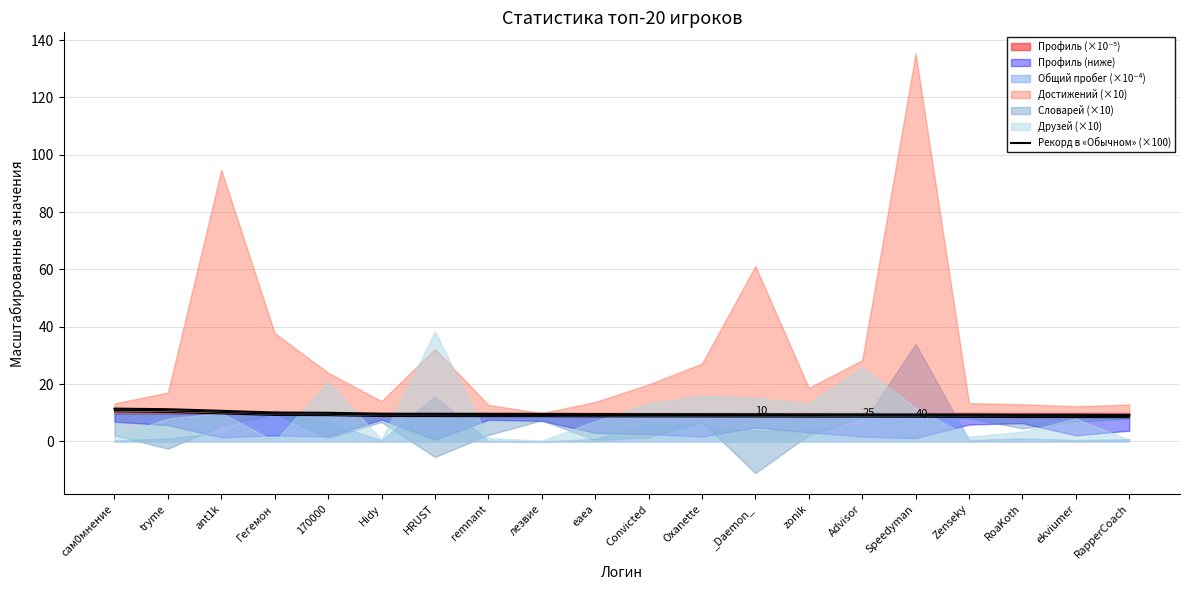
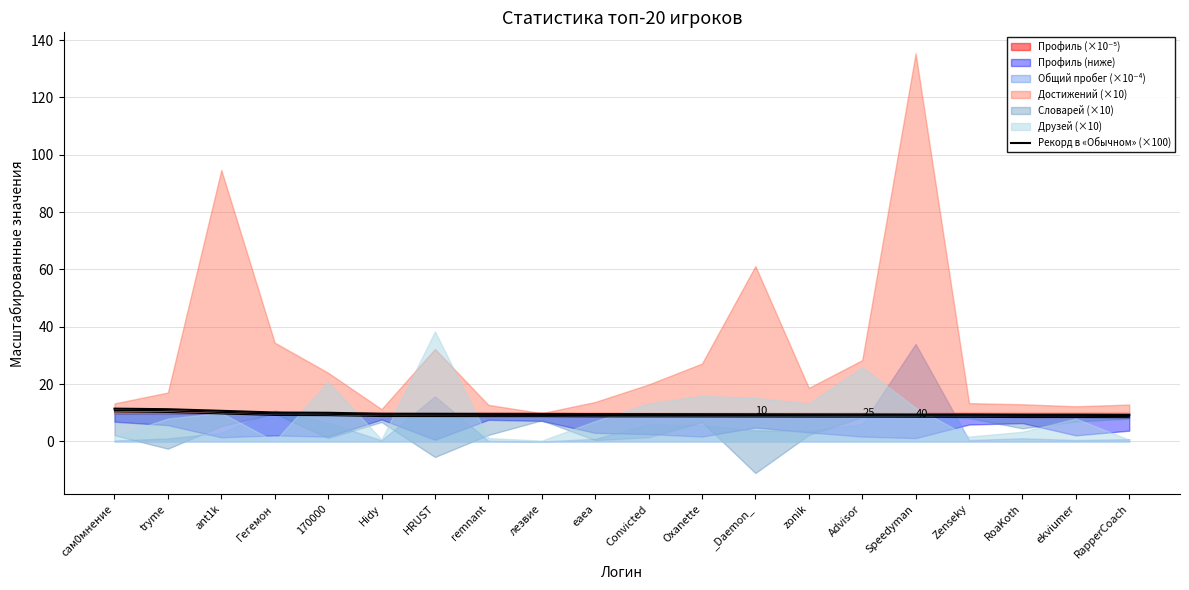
  {
    "Достижений (×10)": {
      "сам0мнение": 4,
      "tryme": 7,
      "ant1k": 85,
-     "Гегемон": 28,
+     "Гегемон": 25,
      "170000": 14,
-     "Hidy": 4,
+     "Hidy": 2,
      "HRUST": 23,
      "remnant": 3,
      "еаеа": 4,
      "Convicted": 10,
      "Oxanette": 17,
      "_Daemon_": 51,
      "zonik": 9,
      "Advisor": 19,
      "Speedyman": 126,
      "Zenseky": 4,
      "RoaKoth": 3,
      "ekviumer": 3,
      "RapperCoach": 3
    }
  }
